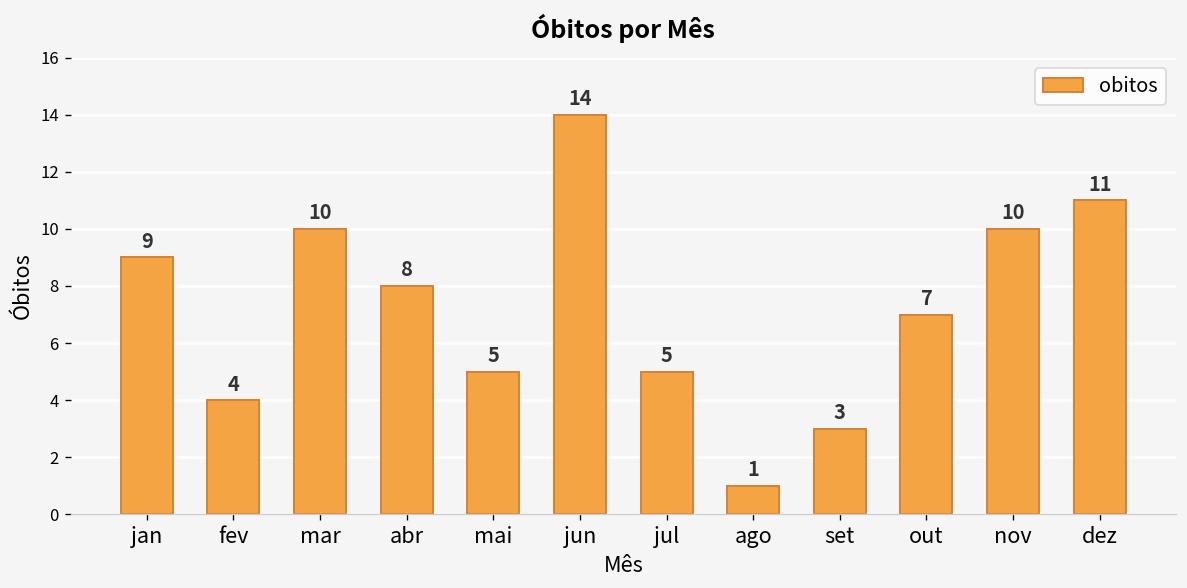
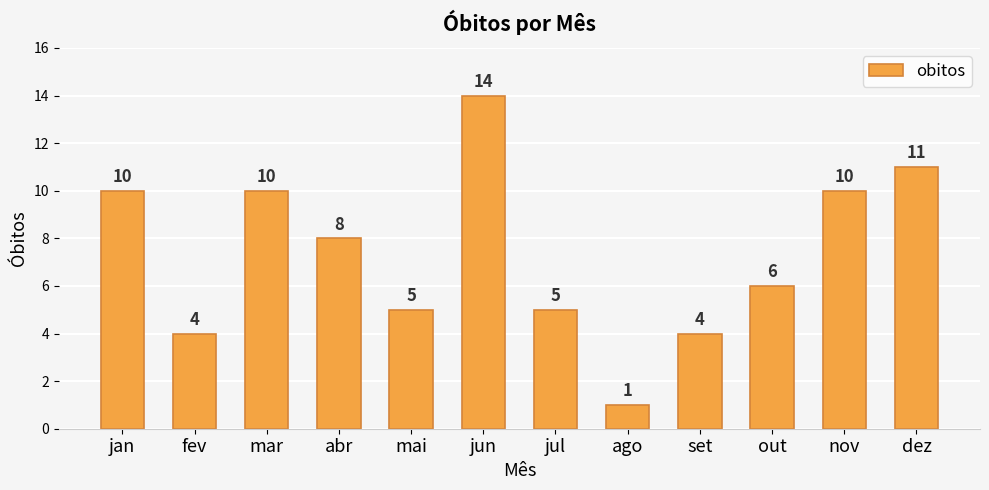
  {
-   "jan": 9,
+   "jan": 10,
    "fev": 4,
    "mar": 10,
    "abr": 8,
    "mai": 5,
    "jun": 14,
    "jul": 5,
    "ago": 1,
-   "set": 3,
-   "out": 7,
+   "set": 4,
+   "out": 6,
    "nov": 10,
    "dez": 11
  }
